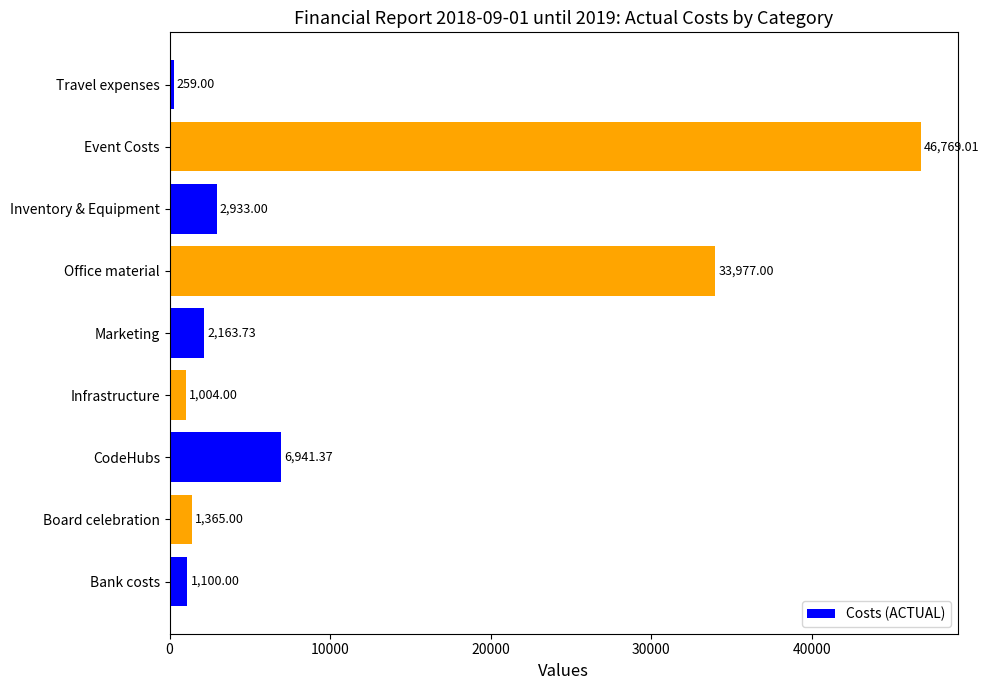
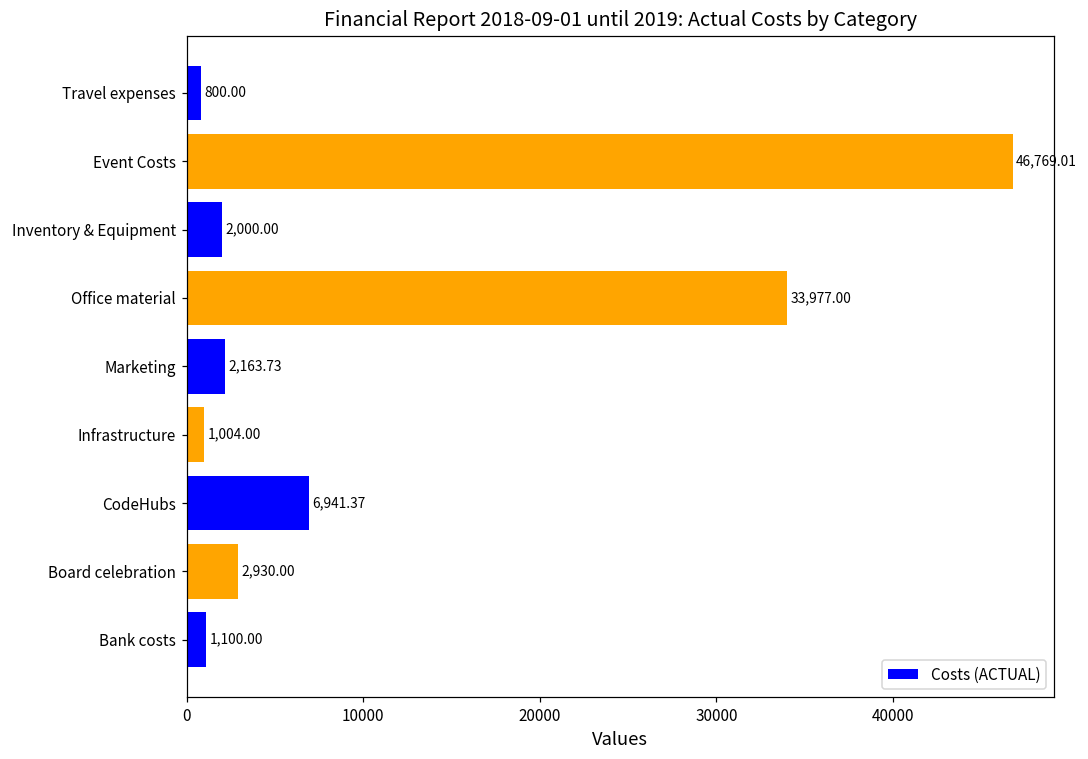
  {
-   "Travel expenses": "259.00",
+   "Travel expenses": "800.00",
    "Event Costs": "46,769.01",
-   "Inventory & Equipment": "2,933.00",
+   "Inventory & Equipment": "2,000.00",
    "Office material": "33,977.00",
    "Marketing": "2,163.73",
    "Infrastructure": "1,004.00",
    "CodeHubs": "6,941.37",
-   "Board celebration": "1,365.00",
+   "Board celebration": "2,930.00",
    "Bank costs": "1,100.00"
  }
